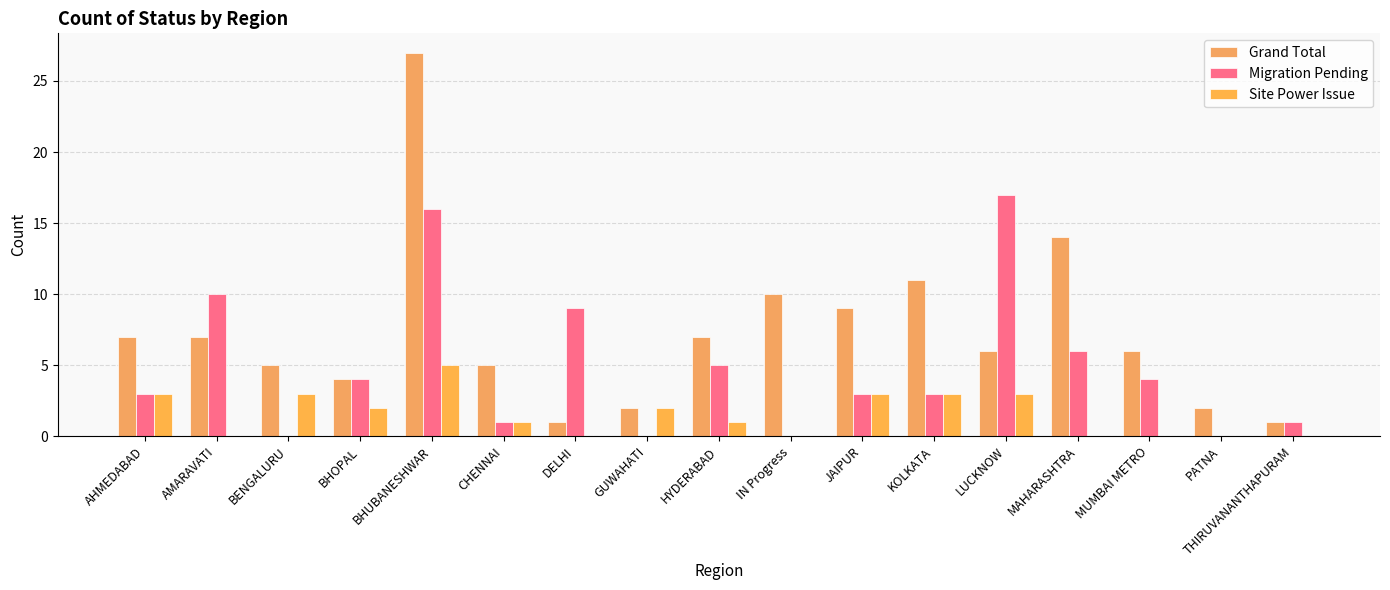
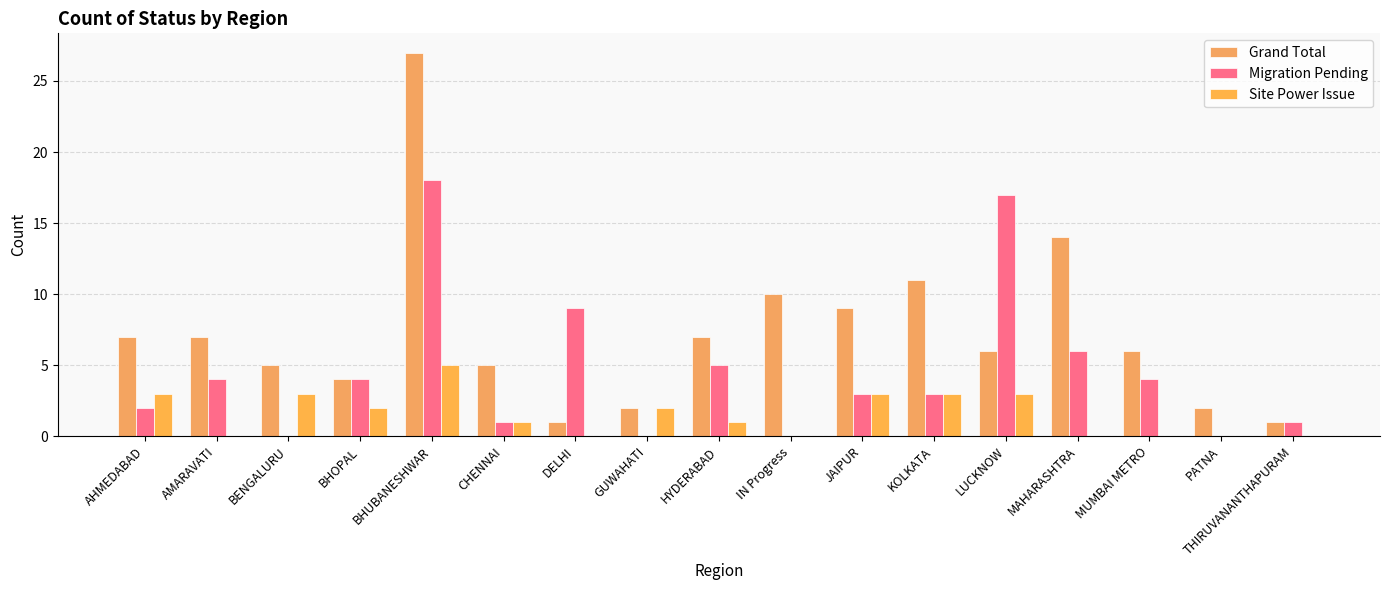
  {
    "Migration Pending": {
-     "AHMEDABAD": 3,
-     "AMARAVATI": 10,
+     "AHMEDABAD": 2,
+     "AMARAVATI": 4,
      "BENGALURU": 0,
      "BHOPAL": 4,
-     "BHUBANESHWAR": 16,
+     "BHUBANESHWAR": 18,
      "CHENNAI": 1,
      "DELHI": 9,
      "GUWAHATI": 0,
      "HYDERABAD": 5,
      "IN Progress": 0,
      "JAIPUR": 3,
      "KOLKATA": 3,
      "LUCKNOW": 17,
      "MAHARASHTRA": 6,
      "MUMBAI METRO": 4,
      "PATNA": 0,
      "THIRUVANANTHAPURAM": 1
    }
  }
